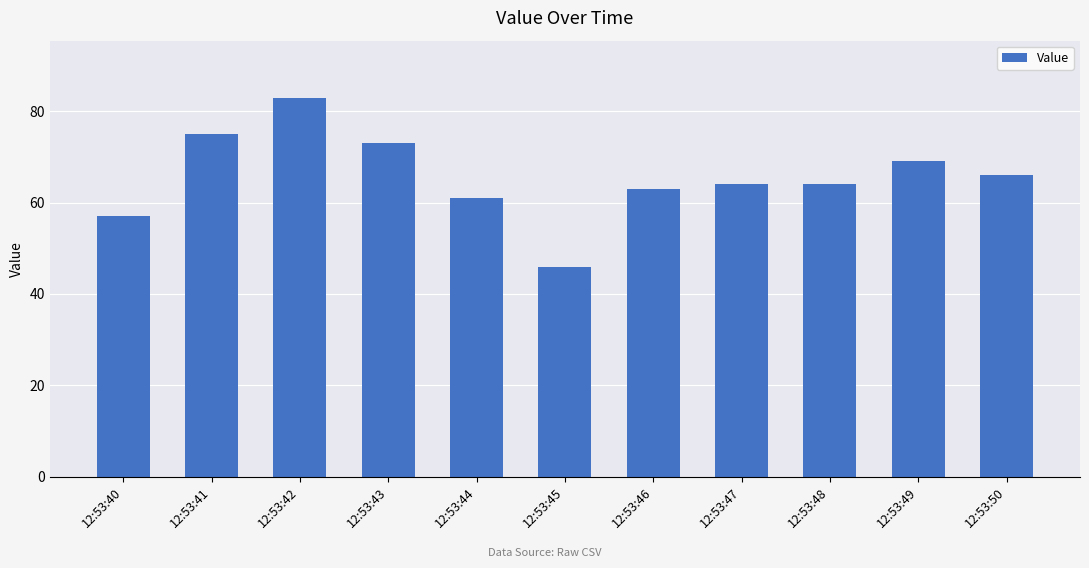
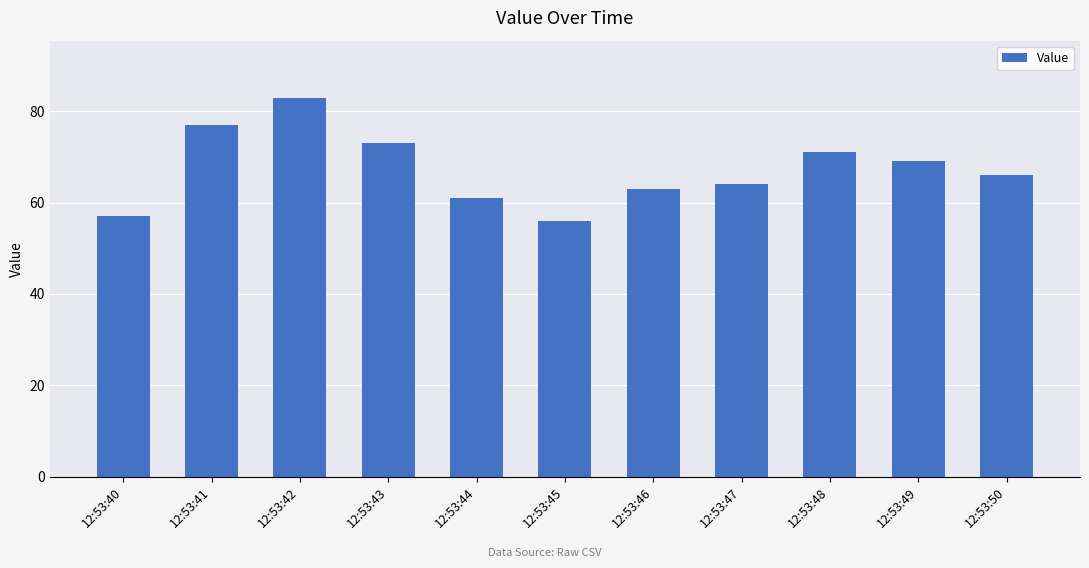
  {
    "12:53:40": 57,
-   "12:53:41": 75,
+   "12:53:41": 77,
    "12:53:42": 83,
    "12:53:43": 73,
    "12:53:44": 61,
-   "12:53:45": 46,
+   "12:53:45": 56,
    "12:53:46": 63,
    "12:53:47": 64,
-   "12:53:48": 64,
+   "12:53:48": 71,
    "12:53:49": 69,
    "12:53:50": 66
  }
